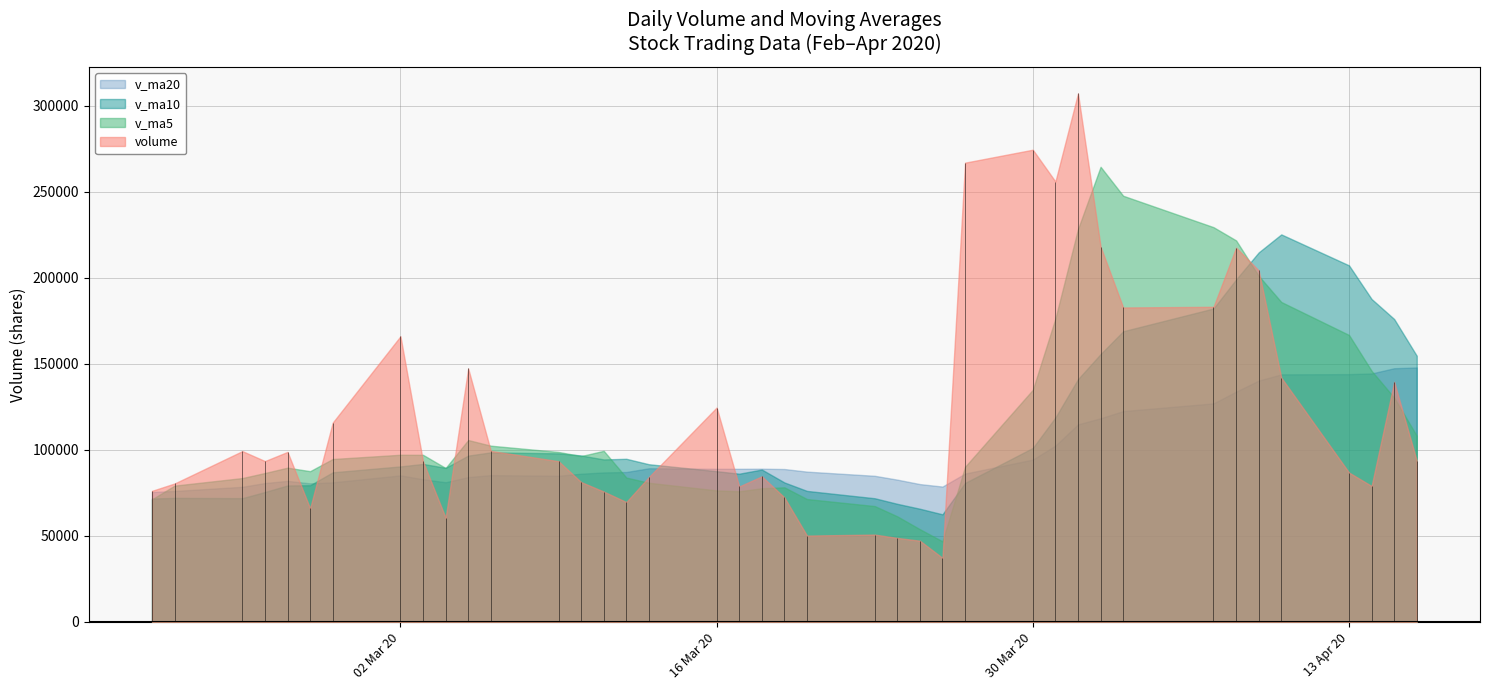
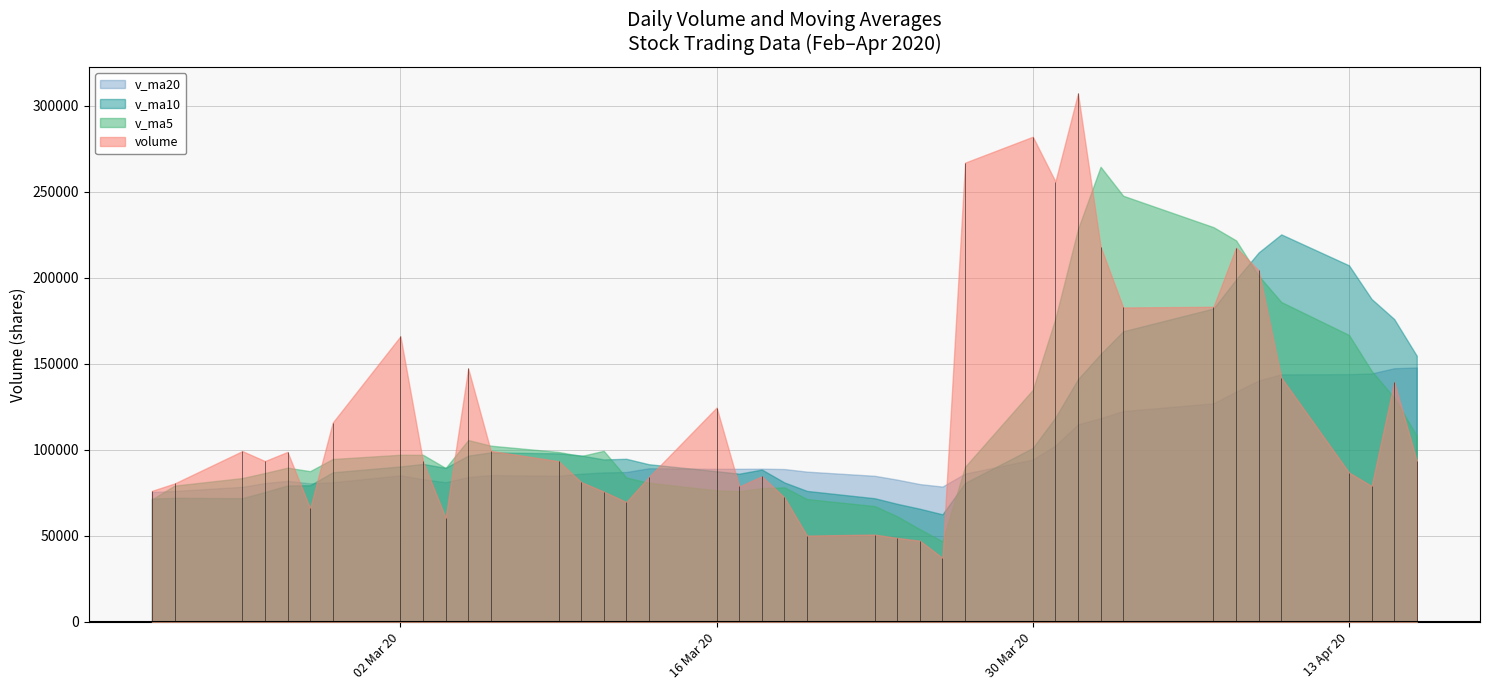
  {
    "v_ma20": {
      "02 Mar 20": 85000,
      "30 Mar 20": 94000,
      "13 Apr 20": 144000
    },
    "volume": {
      "02 Mar 20": 166000,
      "16 Mar 20": 125000,
-     "30 Mar 20": 275000,
+     "30 Mar 20": 282000,
      "13 Apr 20": 87000
    }
  }
